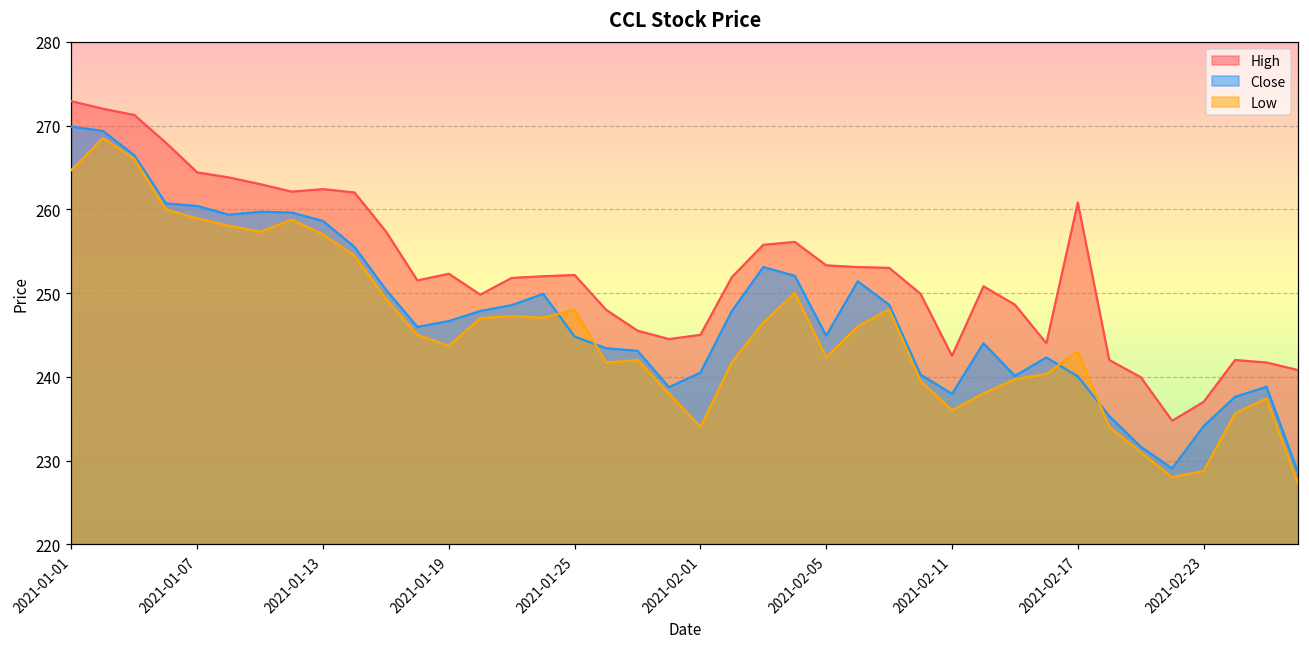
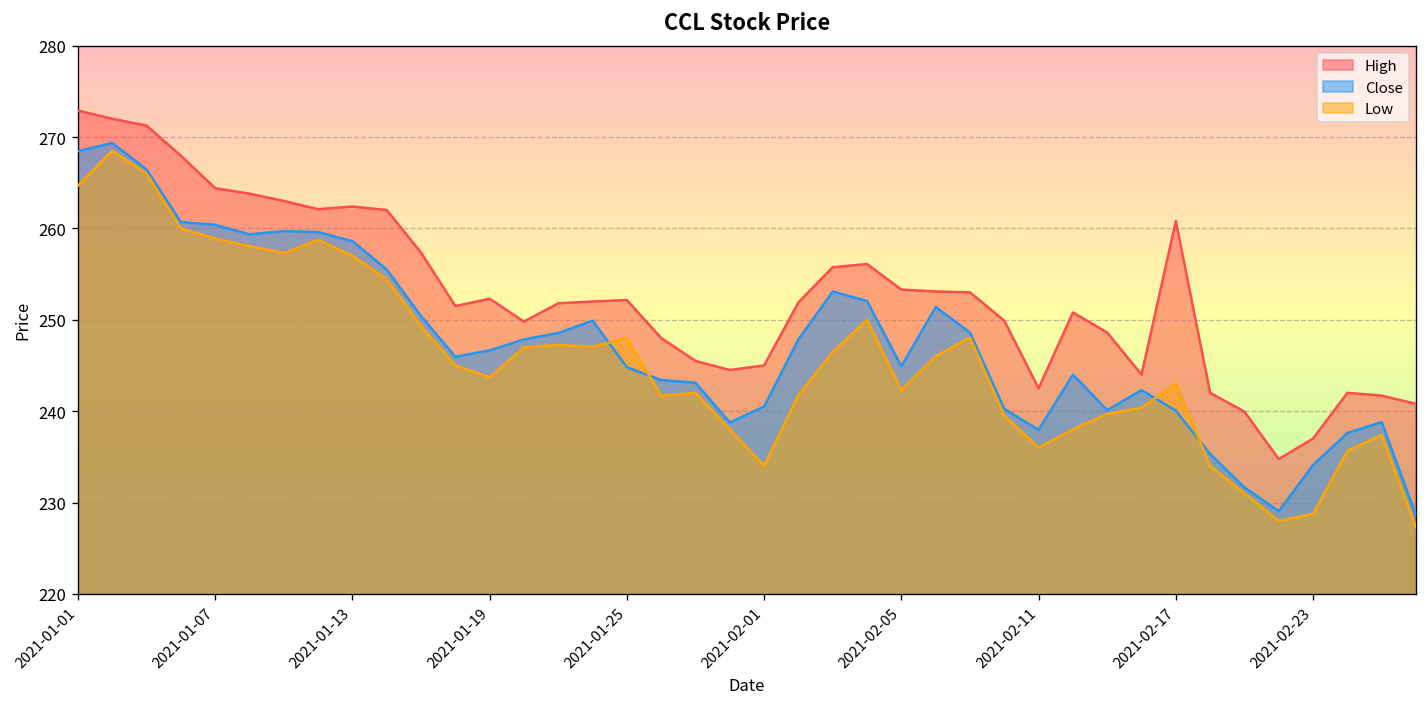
  {
    "High": {
      "2021-01-01": 273,
      "2021-01-07": 264,
      "2021-01-13": 262,
      "2021-01-19": 252,
      "2021-01-25": 252,
      "2021-02-01": 245,
      "2021-02-05": 253,
      "2021-02-11": 243,
      "2021-02-17": 261,
      "2021-02-23": 237
    },
    "Close": {
-     "2021-01-01": 270,
+     "2021-01-01": 268,
      "2021-01-07": 260,
      "2021-01-13": 259,
      "2021-01-19": 247,
      "2021-01-25": 245,
      "2021-02-01": 241,
      "2021-02-05": 245,
      "2021-02-11": 238,
      "2021-02-17": 240,
      "2021-02-23": 234
    },
    "Low": {
      "2021-01-01": 265,
      "2021-01-07": 259,
      "2021-01-13": 257,
      "2021-01-19": 244,
      "2021-01-25": 248,
      "2021-02-01": 234,
      "2021-02-05": 242,
      "2021-02-11": 236,
      "2021-02-17": 243,
      "2021-02-23": 229
    }
  }
